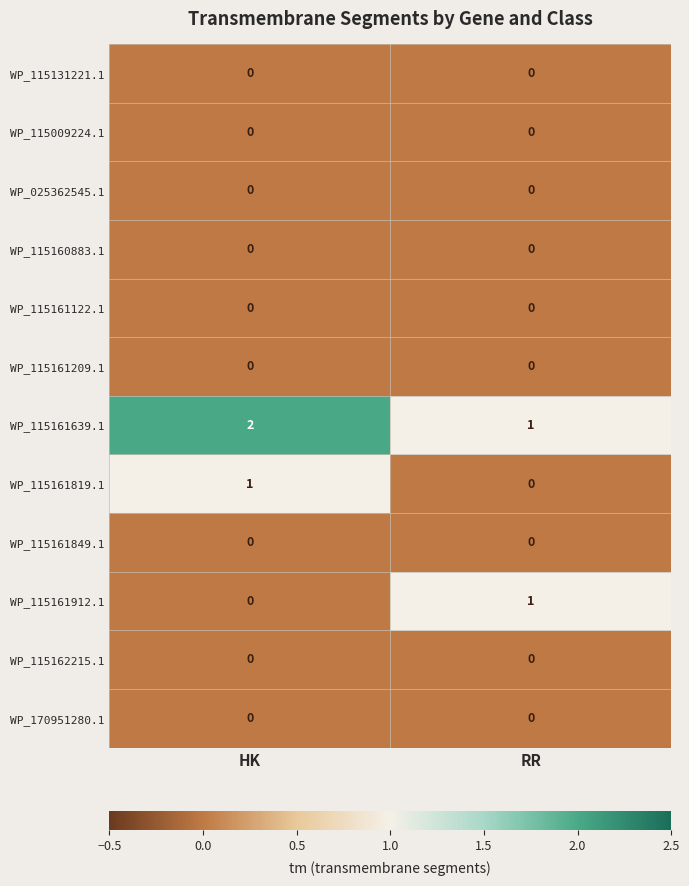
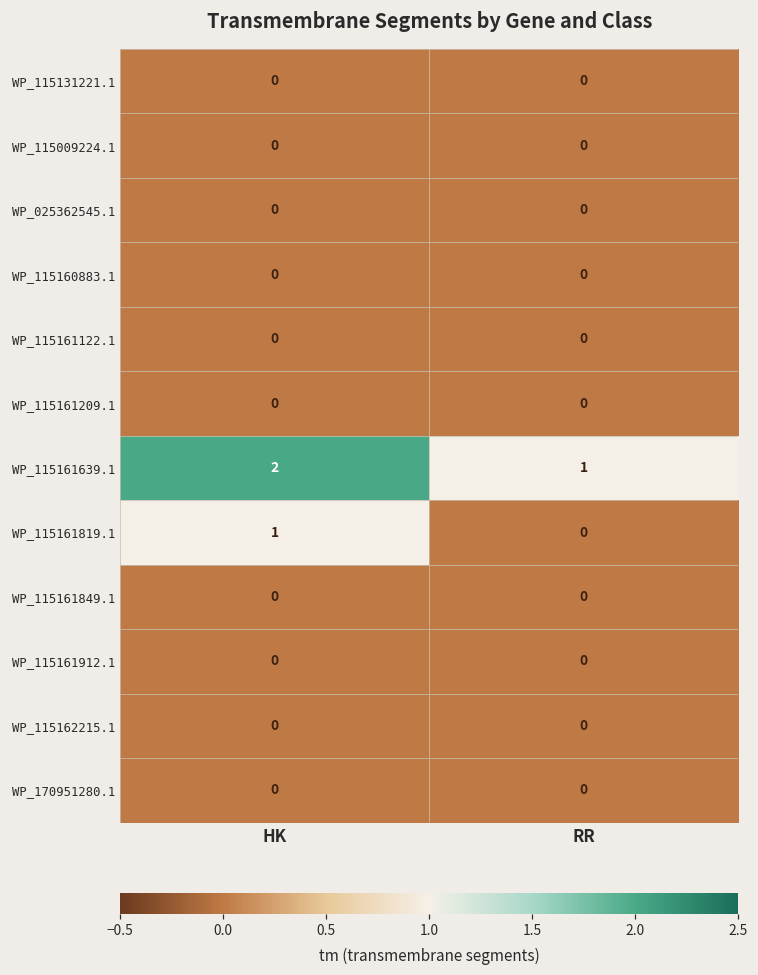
  {
    "WP_115131221.1": {
      "HK": 0,
      "RR": 0
    },
    "WP_115009224.1": {
      "HK": 0,
      "RR": 0
    },
    "WP_025362545.1": {
      "HK": 0,
      "RR": 0
    },
    "WP_115160883.1": {
      "HK": 0,
      "RR": 0
    },
    "WP_115161122.1": {
      "HK": 0,
      "RR": 0
    },
    "WP_115161209.1": {
      "HK": 0,
      "RR": 0
    },
    "WP_115161639.1": {
      "HK": 2,
      "RR": 1
    },
    "WP_115161819.1": {
      "HK": 1,
      "RR": 0
    },
    "WP_115161849.1": {
      "HK": 0,
      "RR": 0
    },
    "WP_115161912.1": {
      "HK": 0,
-     "RR": 1
+     "RR": 0
    },
    "WP_115162215.1": {
      "HK": 0,
      "RR": 0
    },
    "WP_170951280.1": {
      "HK": 0,
      "RR": 0
    }
  }
